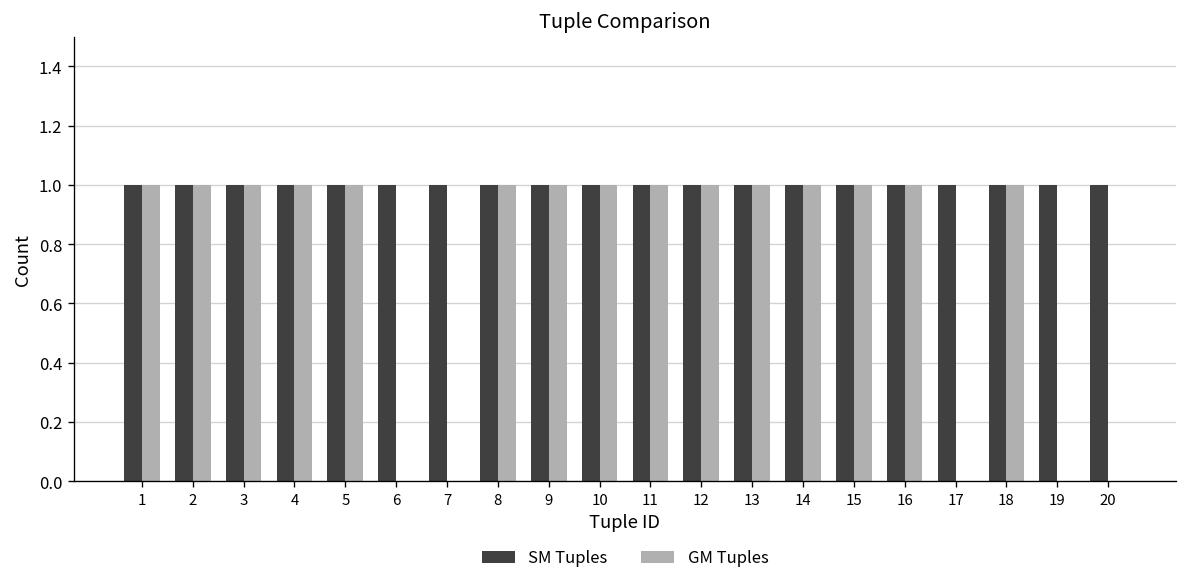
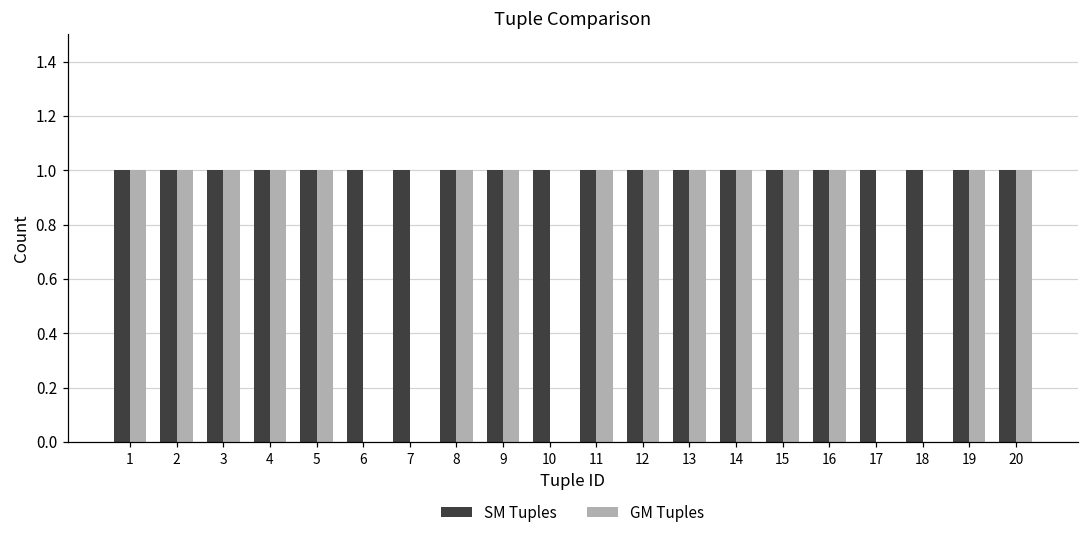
  {
    "SM Tuples": {
      "1": 1,
      "2": 1,
      "3": 1,
      "4": 1,
      "5": 1,
      "6": 1,
      "7": 1,
      "8": 1,
      "9": 1,
      "10": 1,
      "11": 1,
      "12": 1,
      "13": 1,
      "14": 1,
      "15": 1,
      "16": 1,
      "17": 1,
      "18": 1,
      "19": 1,
      "20": 1
    },
    "GM Tuples": {
      "1": 1,
      "2": 1,
      "3": 1,
      "4": 1,
      "5": 1,
      "6": 0,
      "7": 0,
      "8": 1,
      "9": 1,
-     "10": 1,
+     "10": 0,
      "11": 1,
      "12": 1,
      "13": 1,
      "14": 1,
      "15": 1,
      "16": 1,
      "17": 0,
-     "18": 1,
-     "19": 0,
-     "20": 0
+     "18": 0,
+     "19": 1,
+     "20": 1
    }
  }
